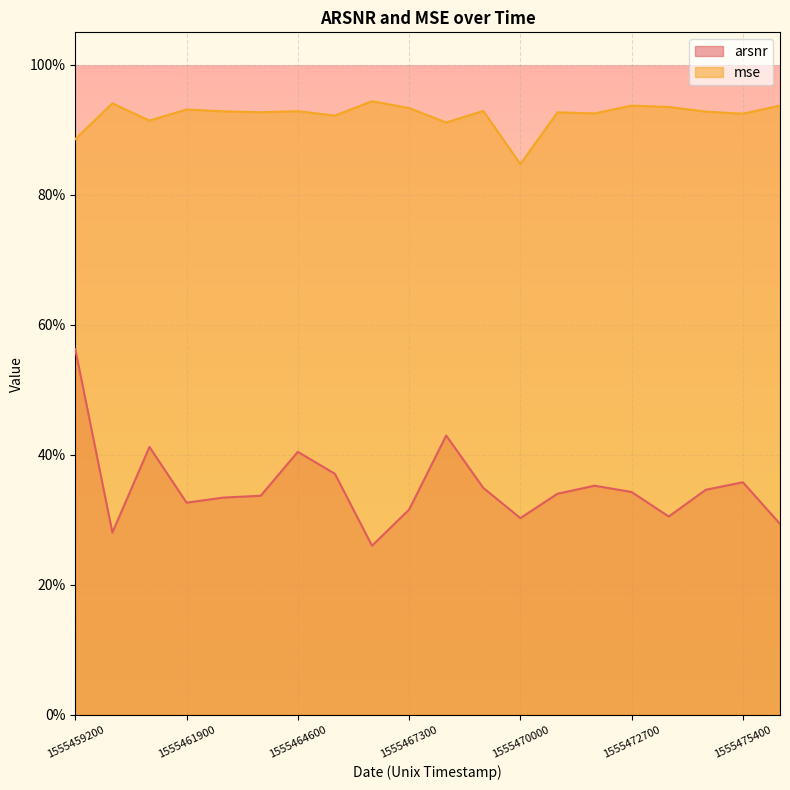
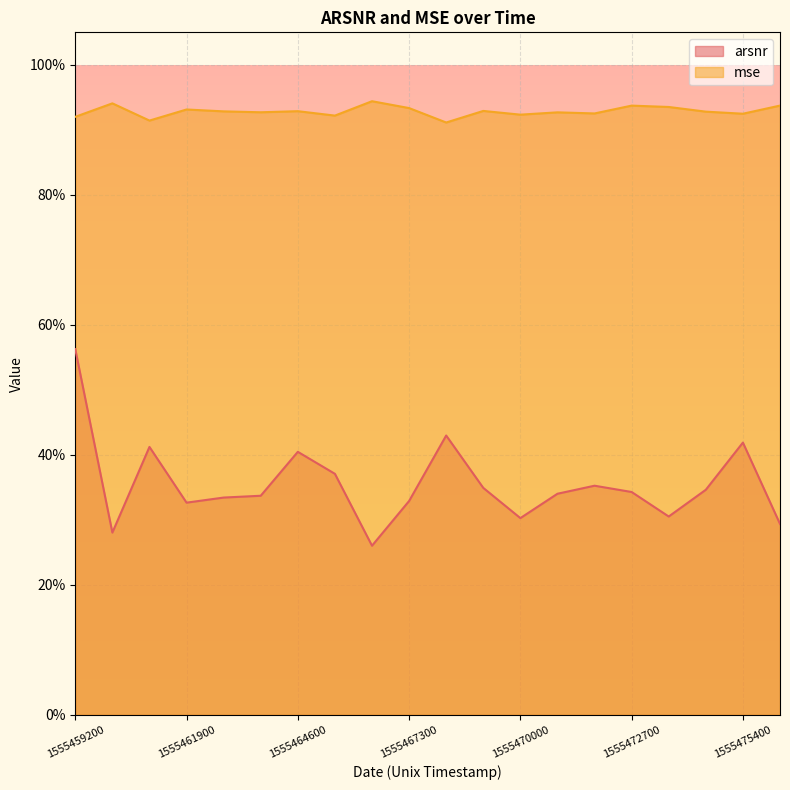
  {
    "arsnr": {
      "1555459200": "56%",
      "1555461900": "33%",
      "1555464600": "40%",
-     "1555467300": "32%",
+     "1555467300": "33%",
      "1555470000": "30%",
      "1555472700": "34%",
-     "1555475400": "36%"
+     "1555475400": "42%"
    },
    "mse": {
-     "1555459200": "89%",
+     "1555459200": "92%",
      "1555461900": "93%",
      "1555464600": "93%",
      "1555467300": "93%",
-     "1555470000": "85%",
+     "1555470000": "92%",
      "1555472700": "94%",
      "1555475400": "92%"
    }
  }
